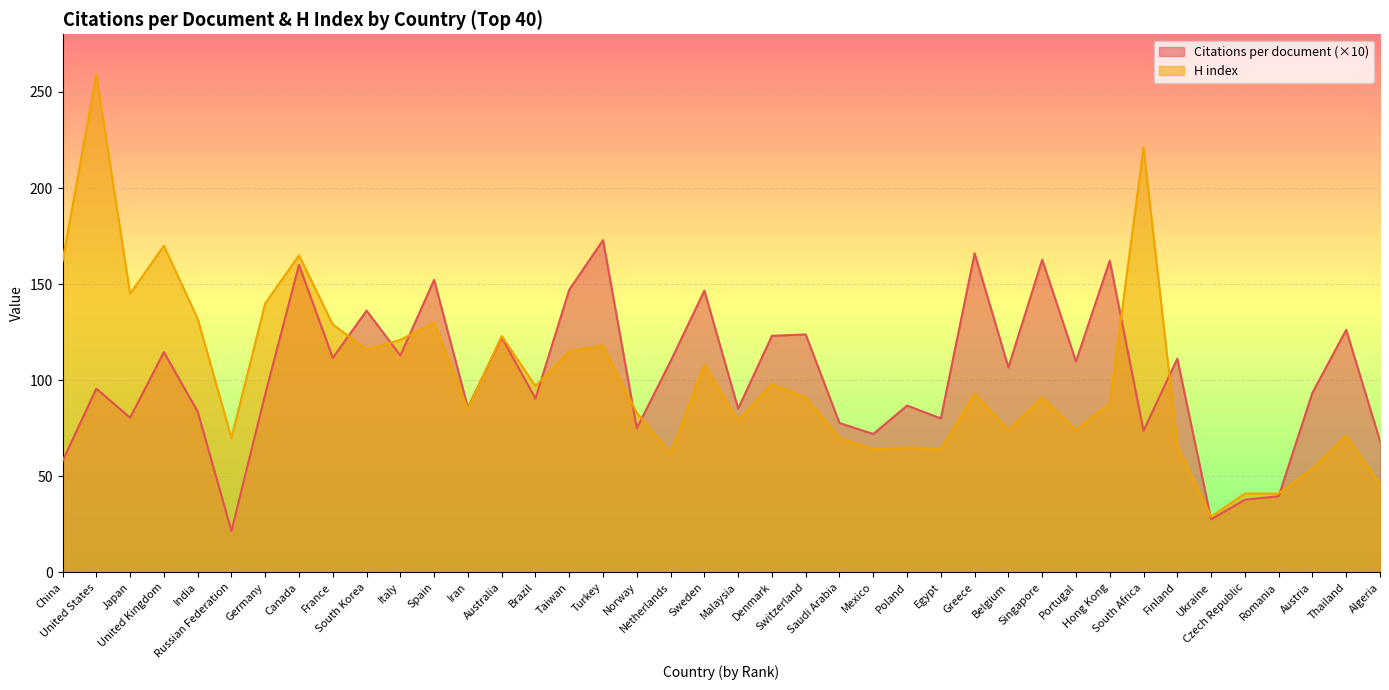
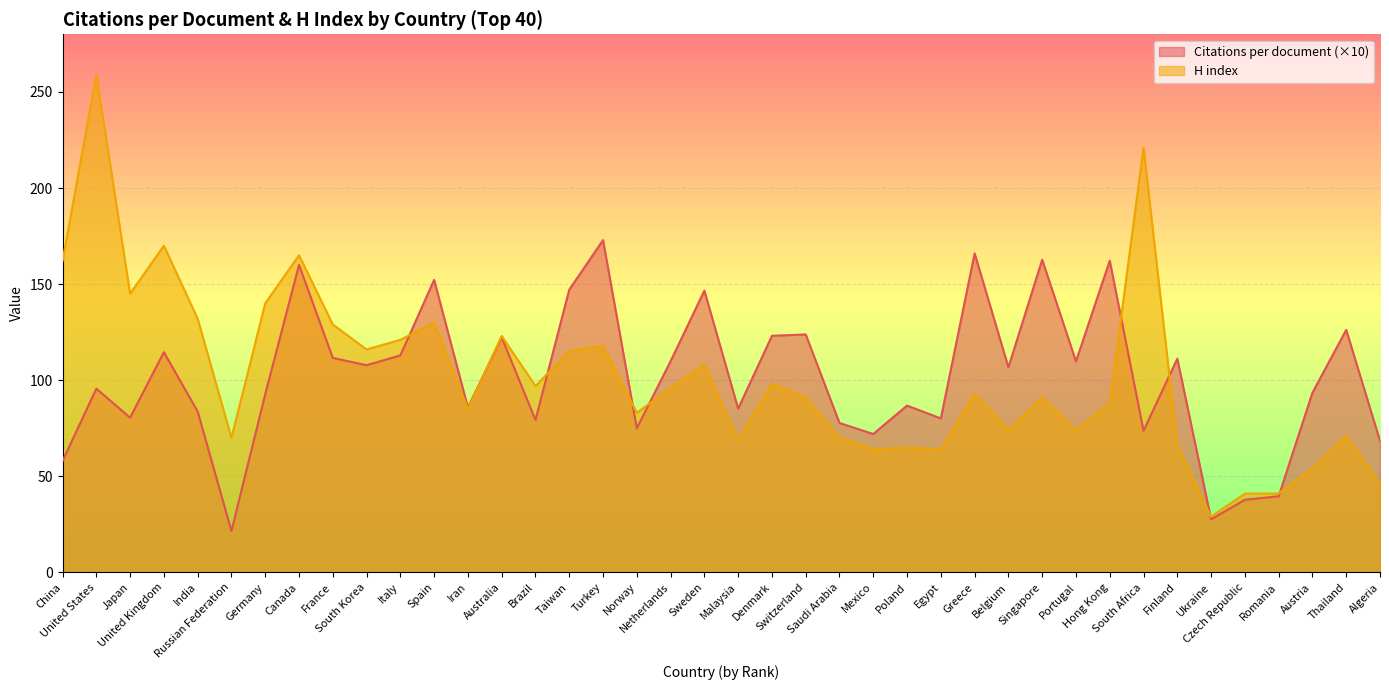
  {
    "Citations per document (×10)": {
      "China": 58,
      "United States": 96,
      "Japan": 81,
      "United Kingdom": 115,
      "India": 84,
      "Russian Federation": 22,
      "Germany": 93,
      "Canada": 160,
      "France": 112,
-     "South Korea": 136,
+     "South Korea": 108,
      "Italy": 113,
      "Spain": 152,
-     "Brazil": 91,
+     "Brazil": 79,
      "Taiwan": 147,
      "Turkey": 173,
      "Norway": 75,
      "Netherlands": 110,
      "Sweden": 147,
      "Malaysia": 85,
      "Denmark": 123,
      "Switzerland": 124,
      "Saudi Arabia": 78,
      "Mexico": 72,
      "Poland": 87,
      "Egypt": 80,
      "Greece": 166,
      "Belgium": 107,
      "Singapore": 163,
      "Portugal": 110,
      "Hong Kong": 162,
      "South Africa": 74,
      "Finland": 111,
      "Ukraine": 28,
      "Czech Republic": 38,
      "Romania": 40,
      "Austria": 94,
      "Thailand": 126,
      "Algeria": 68
    },
    "H index": {
      "China": 162,
      "United States": 259,
      "Japan": 145,
      "United Kingdom": 170,
      "India": 132,
      "Russian Federation": 70,
      "Germany": 140,
      "Canada": 165,
      "France": 129,
      "South Korea": 116,
      "Italy": 121,
      "Spain": 130,
      "Brazil": 97,
      "Taiwan": 115,
      "Turkey": 118,
      "Norway": 83,
-     "Netherlands": 62,
+     "Netherlands": 96,
      "Sweden": 108,
-     "Malaysia": 79,
+     "Malaysia": 69,
      "Denmark": 98,
      "Switzerland": 91,
      "Saudi Arabia": 70,
      "Mexico": 64,
      "Poland": 65,
      "Egypt": 64,
      "Greece": 93,
      "Belgium": 74,
      "Singapore": 91,
      "Portugal": 74,
      "Hong Kong": 88,
      "South Africa": 221,
      "Finland": 66,
      "Ukraine": 29,
      "Czech Republic": 41,
      "Romania": 41,
      "Austria": 54,
      "Thailand": 71,
      "Algeria": 46
    }
  }
